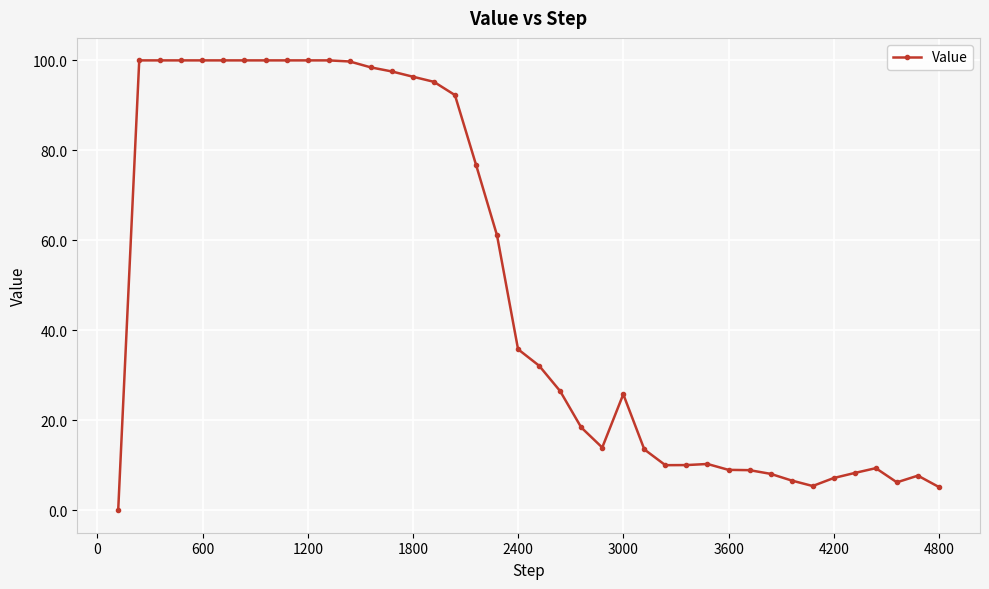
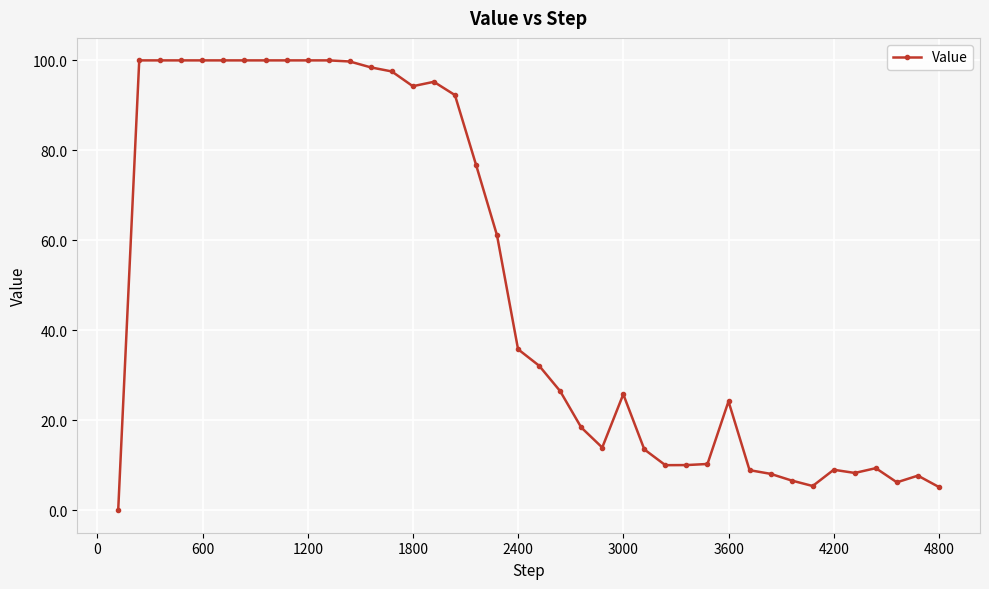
  {
    "600": 100,
    "1200": 100,
-   "1800": 96,
+   "1800": 94,
    "2400": 36,
    "3000": 26,
-   "3600": 9,
-   "4200": 7,
+   "3600": 24,
+   "4200": 9,
    "4800": 5
  }
